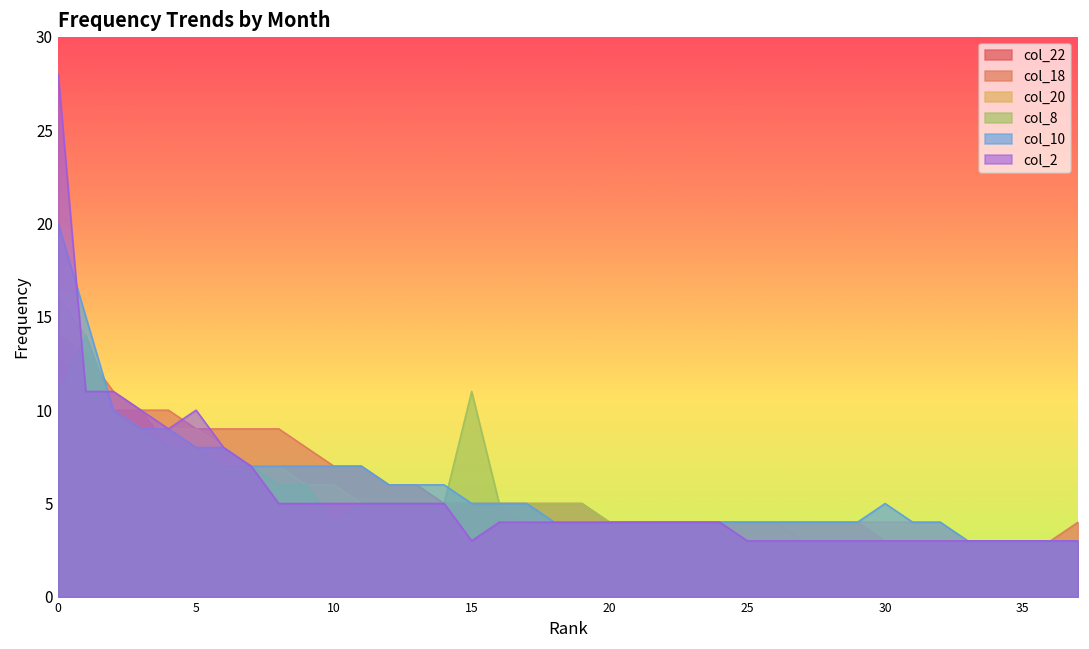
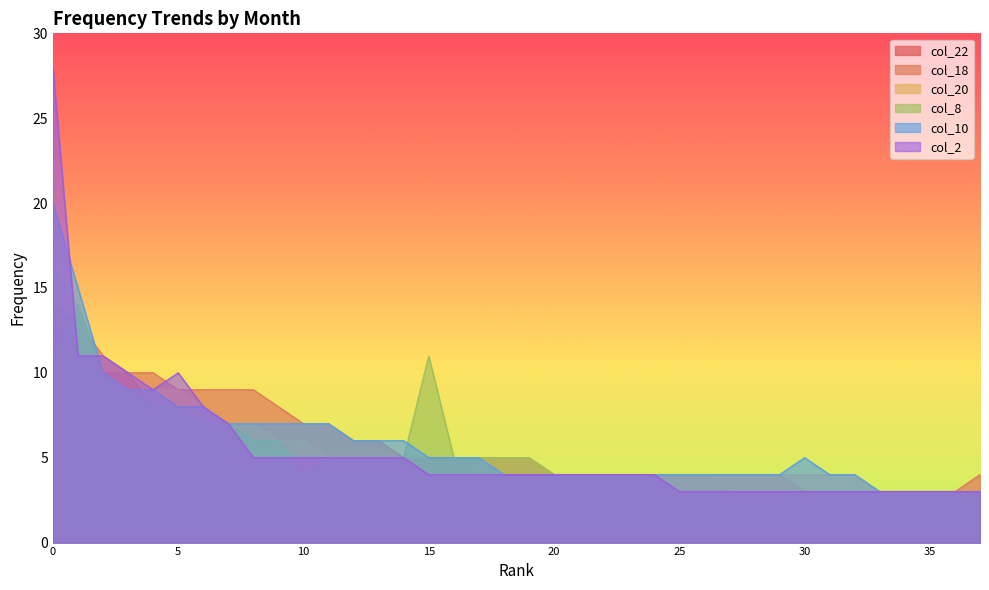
  {
    "col_8": {
      "0": 11,
      "10": 4,
      "15": 11
    },
    "col_10": {
      "0": 20,
      "30": 5
    },
    "col_2": {
      "0": 28,
      "5": 10,
-     "15": 3
+     "15": 4
    }
  }
